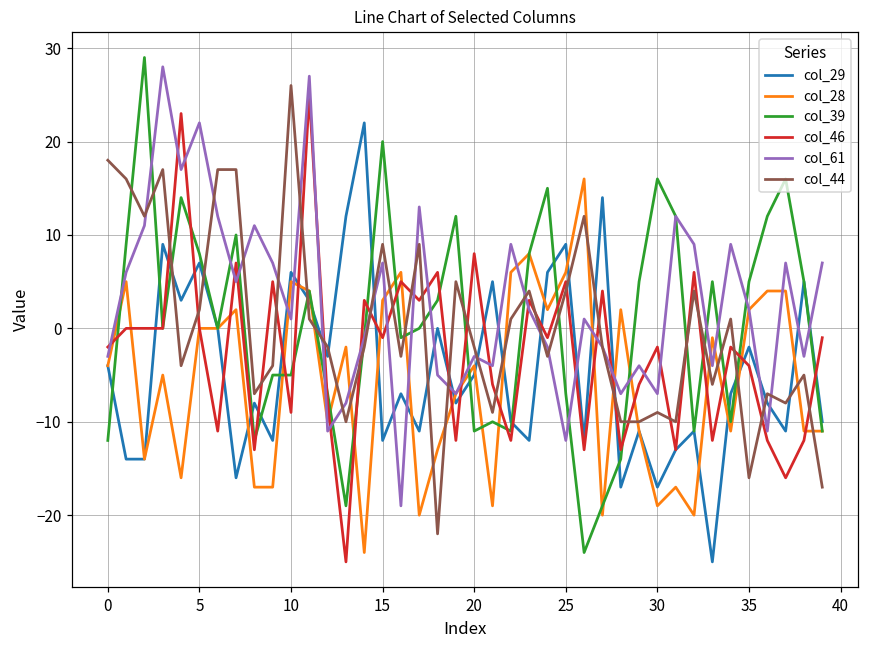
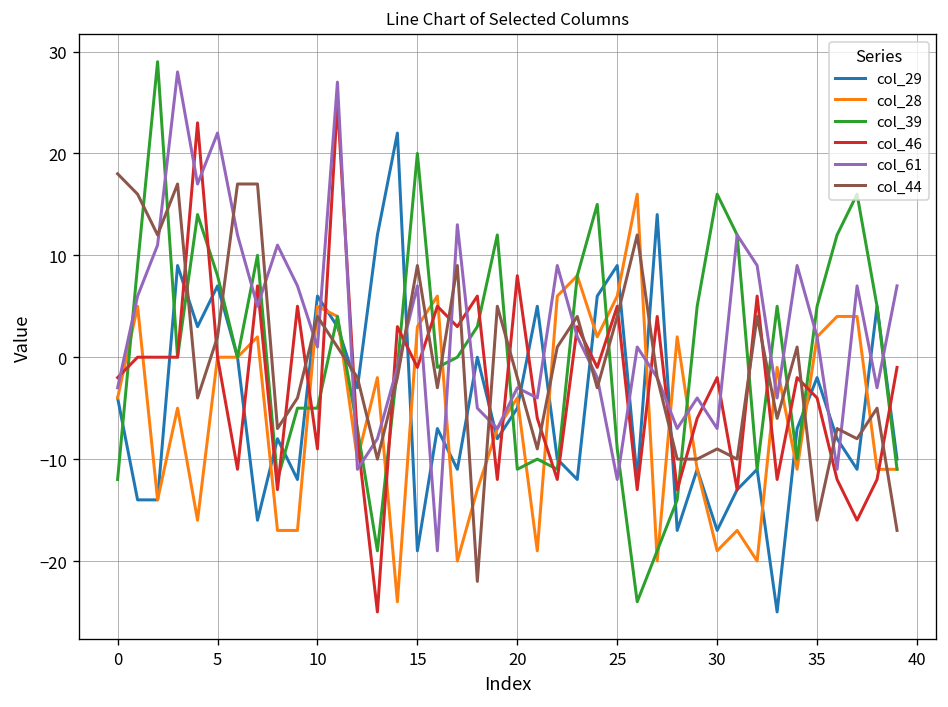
  {
    "col_29": {
      "5": 7,
      "10": 6,
-     "15": -12,
+     "15": -19,
      "20": -5,
      "25": 9,
      "30": -17,
      "35": -2
    },
    "col_28": {
      "10": 5,
      "15": 3,
      "20": -4,
      "25": 6,
      "30": -19
    },
    "col_39": {
      "0": -12,
      "5": 8,
      "10": -5,
      "15": 20,
      "20": -11,
-     "25": -7,
+     "25": -9,
      "30": 16,
      "35": 5
    },
    "col_46": {
      "0": -2,
      "10": -9,
      "15": -1,
      "20": 8,
      "25": 5,
      "30": -2,
      "35": -4
    },
    "col_61": {
      "0": -3,
      "5": 22,
      "10": 1,
      "15": 7,
      "20": -3,
      "25": -12,
      "30": -7
    },
    "col_44": {
      "0": 18,
      "5": 2,
-     "10": 26,
+     "10": 4,
      "15": 9,
      "20": -2,
      "25": 4,
      "30": -9,
      "35": -16
    }
  }
